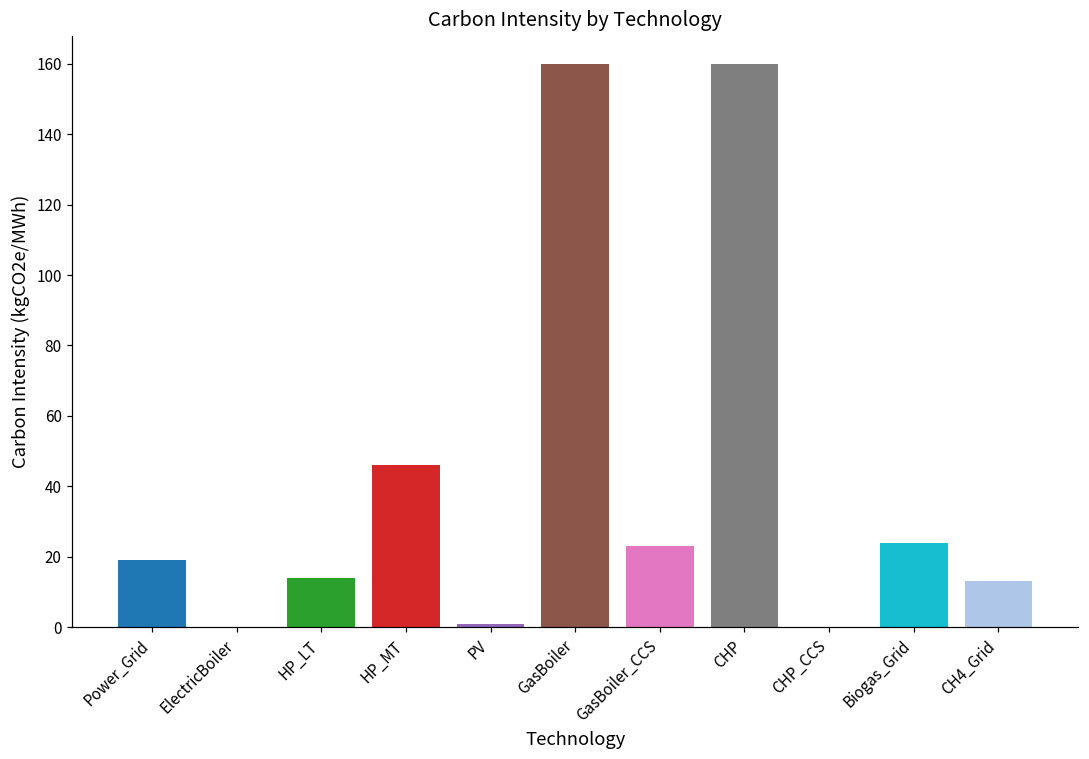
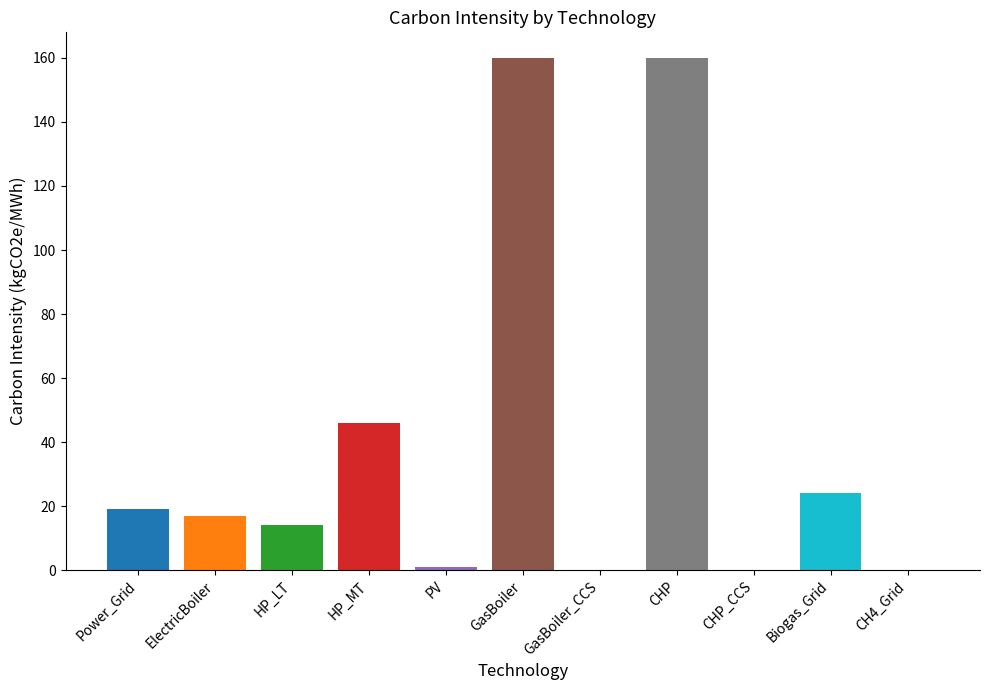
  {
    "Power_Grid": 19,
-   "ElectricBoiler": 0,
+   "ElectricBoiler": 17,
    "HP_LT": 14,
    "HP_MT": 46,
    "PV": 1,
    "GasBoiler": 160,
-   "GasBoiler_CCS": 23,
+   "GasBoiler_CCS": 0,
    "CHP": 160,
    "CHP_CCS": 0,
    "Biogas_Grid": 24,
-   "CH4_Grid": 13
+   "CH4_Grid": 0
  }
